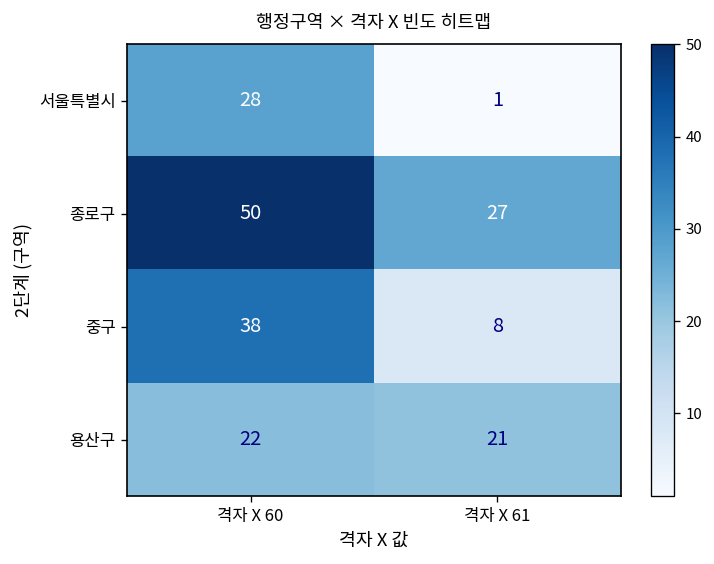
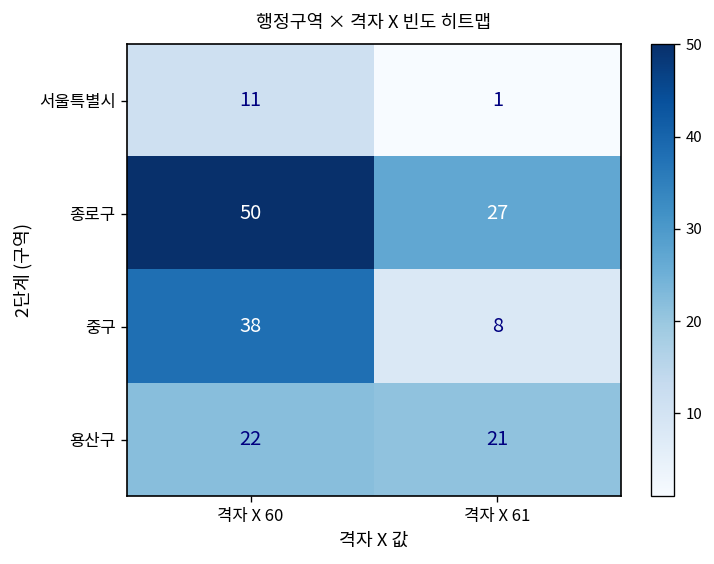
  {
    "서울특별시": {
-     "격자 X 60": 28,
+     "격자 X 60": 11,
      "격자 X 61": 1
    },
    "종로구": {
      "격자 X 60": 50,
      "격자 X 61": 27
    },
    "중구": {
      "격자 X 60": 38,
      "격자 X 61": 8
    },
    "용산구": {
      "격자 X 60": 22,
      "격자 X 61": 21
    }
  }
